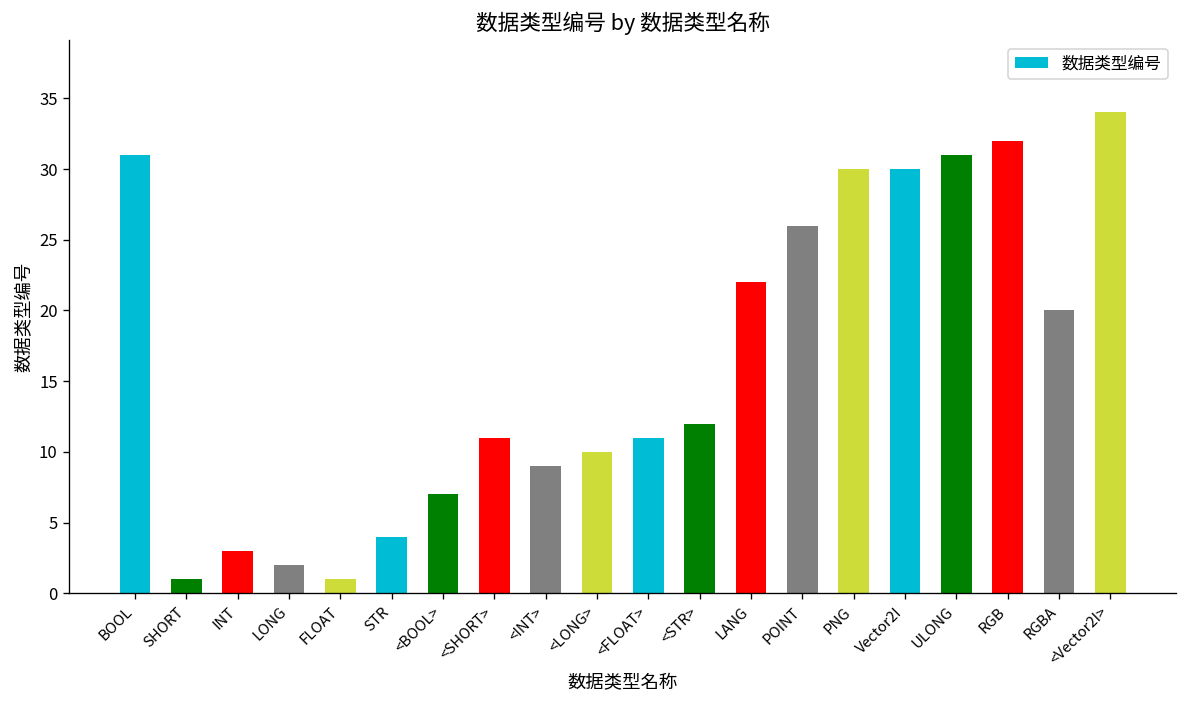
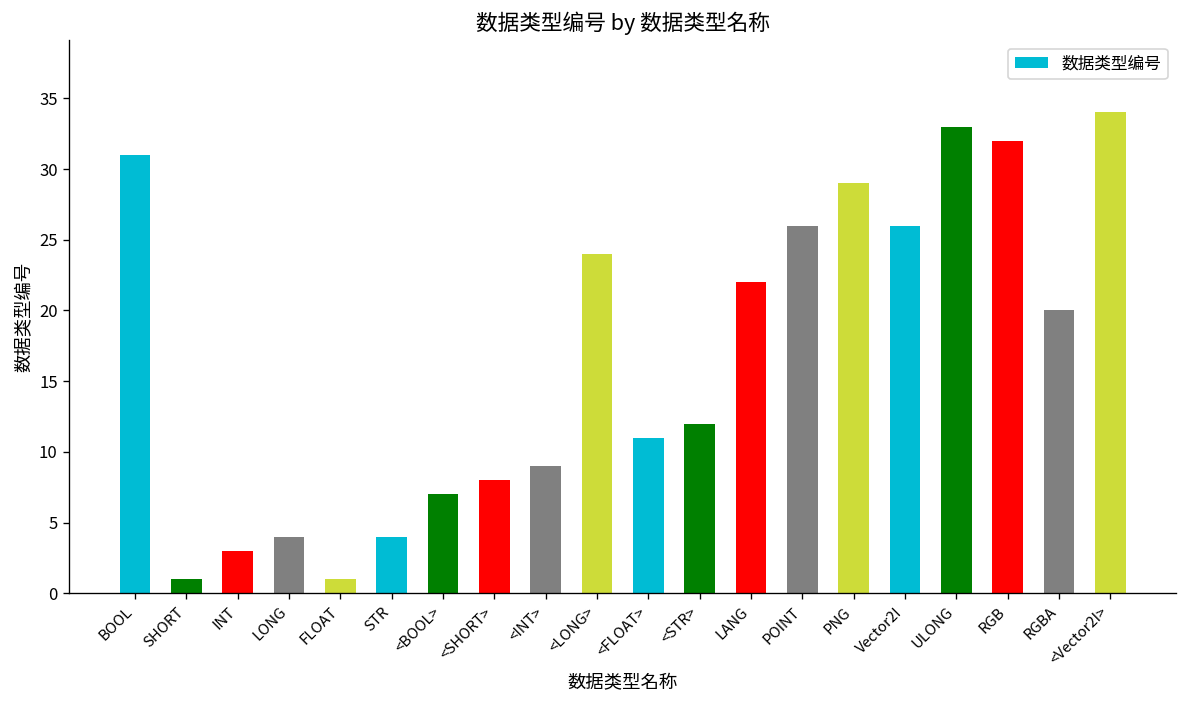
  {
    "BOOL": 31,
    "SHORT": 1,
    "INT": 3,
-   "LONG": 2,
+   "LONG": 4,
    "FLOAT": 1,
    "STR": 4,
    "<BOOL>": 7,
-   "<SHORT>": 11,
+   "<SHORT>": 8,
    "<INT>": 9,
-   "<LONG>": 10,
+   "<LONG>": 24,
    "<FLOAT>": 11,
    "<STR>": 12,
    "LANG": 22,
    "POINT": 26,
-   "PNG": 30,
-   "Vector2I": 30,
-   "ULONG": 31,
+   "PNG": 29,
+   "Vector2I": 26,
+   "ULONG": 33,
    "RGB": 32,
    "RGBA": 20,
    "<Vector2I>": 34
  }
